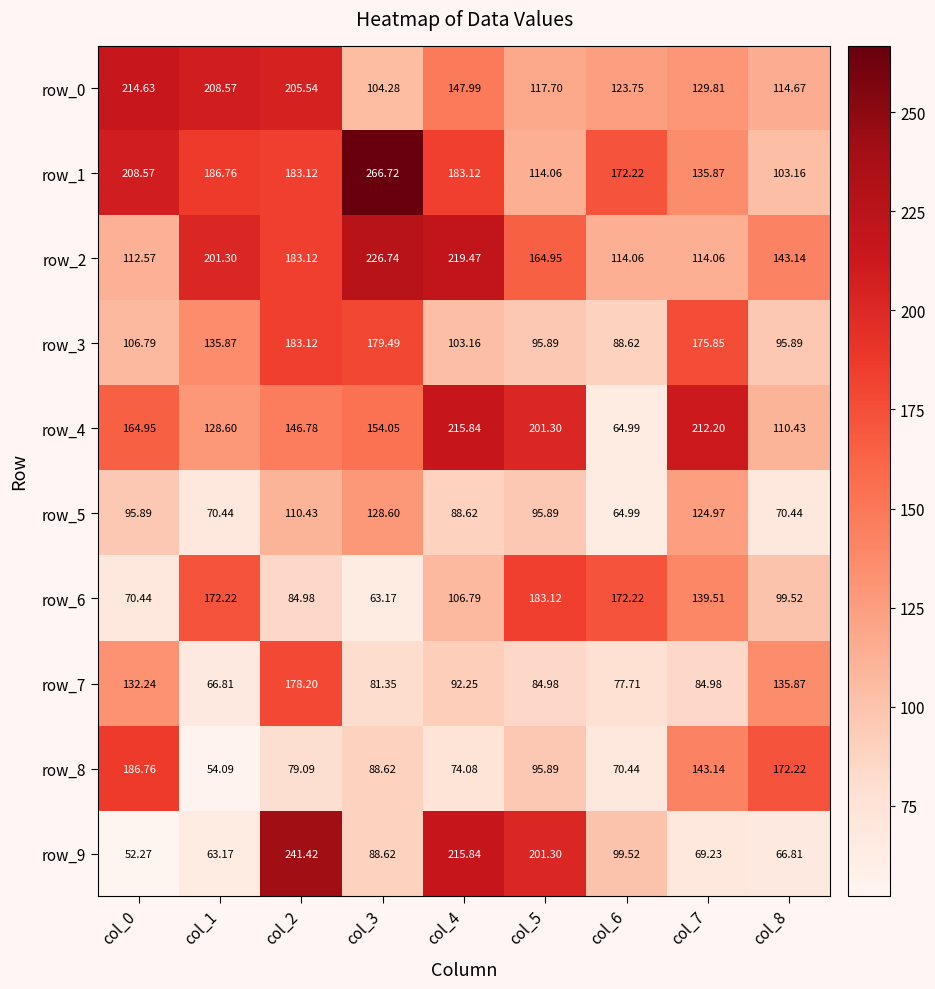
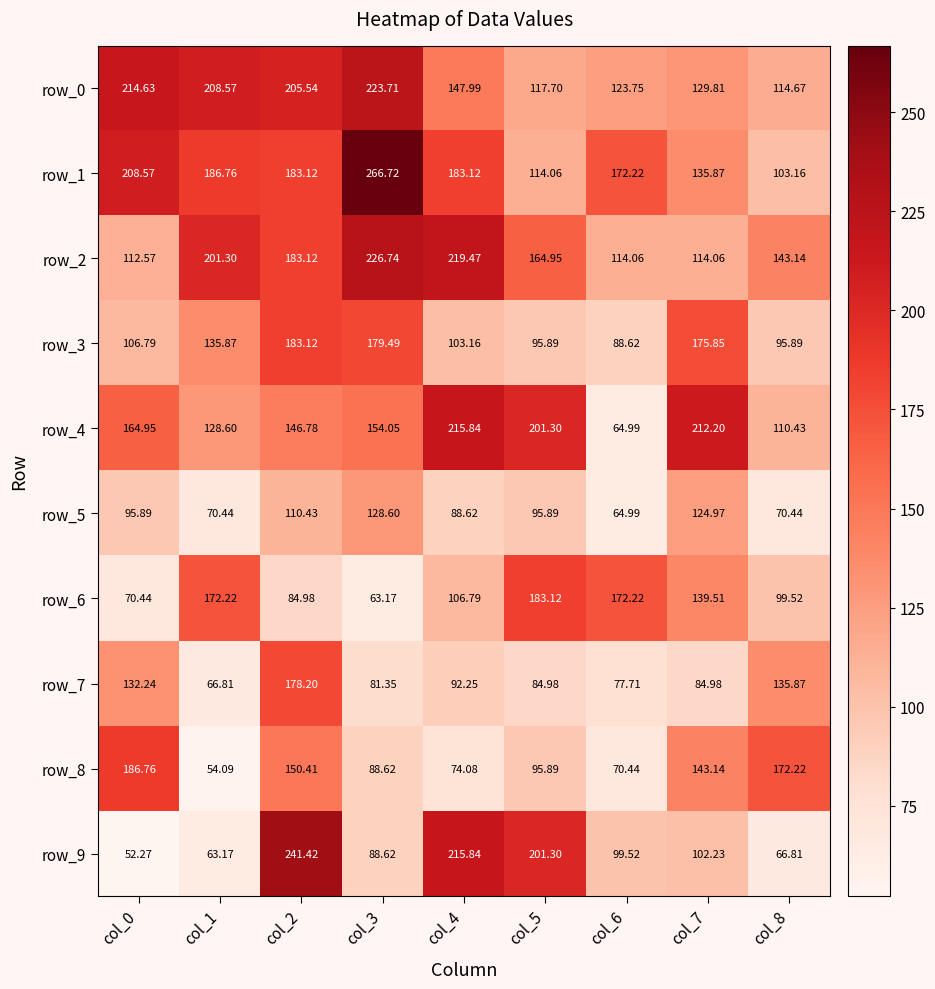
  {
    "row_0": {
      "col_0": 214.63,
      "col_1": 208.57,
      "col_2": 205.54,
-     "col_3": 104.28,
+     "col_3": 223.71,
      "col_4": 147.99,
      "col_5": 117.70,
      "col_6": 123.75,
      "col_7": 129.81,
      "col_8": 114.67
    },
    "row_1": {
      "col_0": 208.57,
      "col_1": 186.76,
      "col_2": 183.12,
      "col_3": 266.72,
      "col_4": 183.12,
      "col_5": 114.06,
      "col_6": 172.22,
      "col_7": 135.87,
      "col_8": 103.16
    },
    "row_2": {
      "col_0": 112.57,
      "col_1": 201.30,
      "col_2": 183.12,
      "col_3": 226.74,
      "col_4": 219.47,
      "col_5": 164.95,
      "col_6": 114.06,
      "col_7": 114.06,
      "col_8": 143.14
    },
    "row_3": {
      "col_0": 106.79,
      "col_1": 135.87,
      "col_2": 183.12,
      "col_3": 179.49,
      "col_4": 103.16,
      "col_5": 95.89,
      "col_6": 88.62,
      "col_7": 175.85,
      "col_8": 95.89
    },
    "row_4": {
      "col_0": 164.95,
      "col_1": 128.60,
      "col_2": 146.78,
      "col_3": 154.05,
      "col_4": 215.84,
      "col_5": 201.30,
      "col_6": 64.99,
      "col_7": 212.20,
      "col_8": 110.43
    },
    "row_5": {
      "col_0": 95.89,
      "col_1": 70.44,
      "col_2": 110.43,
      "col_3": 128.60,
      "col_4": 88.62,
      "col_5": 95.89,
      "col_6": 64.99,
      "col_7": 124.97,
      "col_8": 70.44
    },
    "row_6": {
      "col_0": 70.44,
      "col_1": 172.22,
      "col_2": 84.98,
      "col_3": 63.17,
      "col_4": 106.79,
      "col_5": 183.12,
      "col_6": 172.22,
      "col_7": 139.51,
      "col_8": 99.52
    },
    "row_7": {
      "col_0": 132.24,
      "col_1": 66.81,
      "col_2": 178.20,
      "col_3": 81.35,
      "col_4": 92.25,
      "col_5": 84.98,
      "col_6": 77.71,
      "col_7": 84.98,
      "col_8": 135.87
    },
    "row_8": {
      "col_0": 186.76,
      "col_1": 54.09,
-     "col_2": 79.09,
+     "col_2": 150.41,
      "col_3": 88.62,
      "col_4": 74.08,
      "col_5": 95.89,
      "col_6": 70.44,
      "col_7": 143.14,
      "col_8": 172.22
    },
    "row_9": {
      "col_0": 52.27,
      "col_1": 63.17,
      "col_2": 241.42,
      "col_3": 88.62,
      "col_4": 215.84,
      "col_5": 201.30,
      "col_6": 99.52,
-     "col_7": 69.23,
+     "col_7": 102.23,
      "col_8": 66.81
    }
  }
